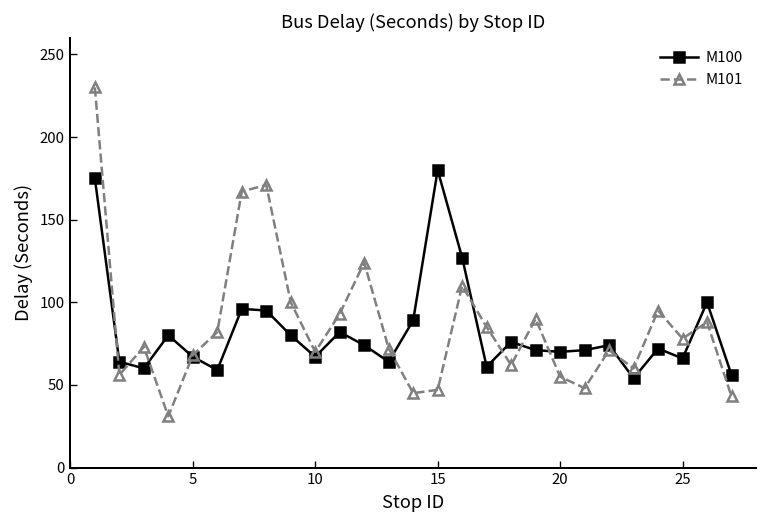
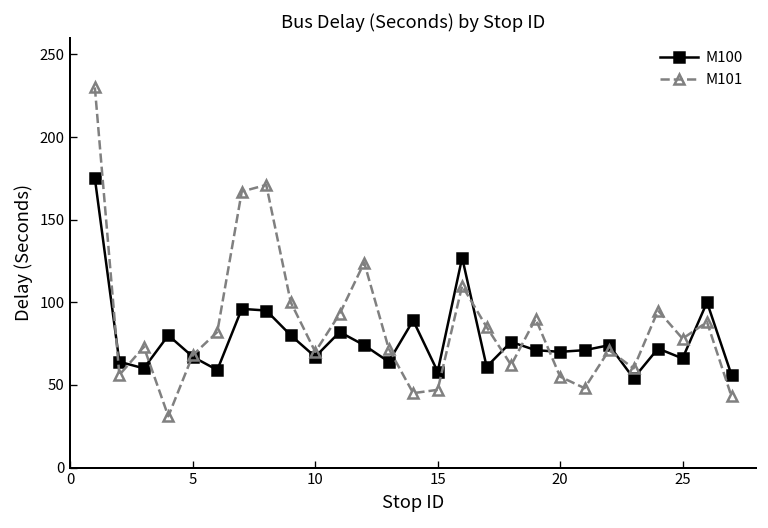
  {
    "M100": {
      "10": 67,
-     "15": 180,
+     "15": 58,
      "20": 70,
      "25": 66
    },
    "M101": {
      "10": 70,
      "15": 47,
      "20": 55,
      "25": 78
    }
  }
